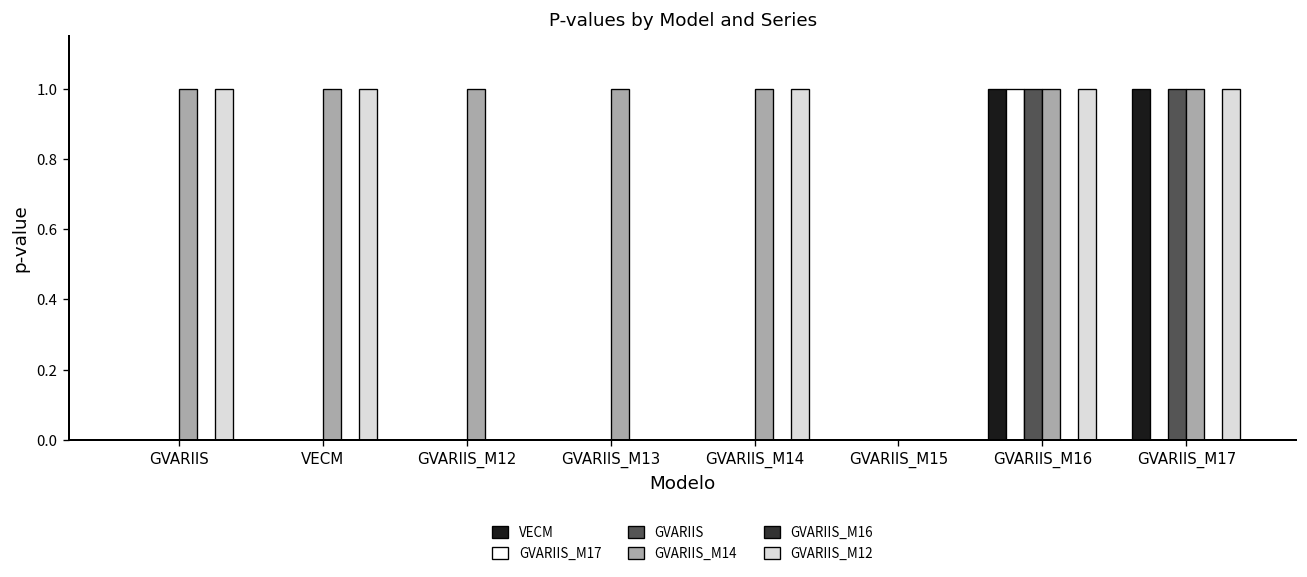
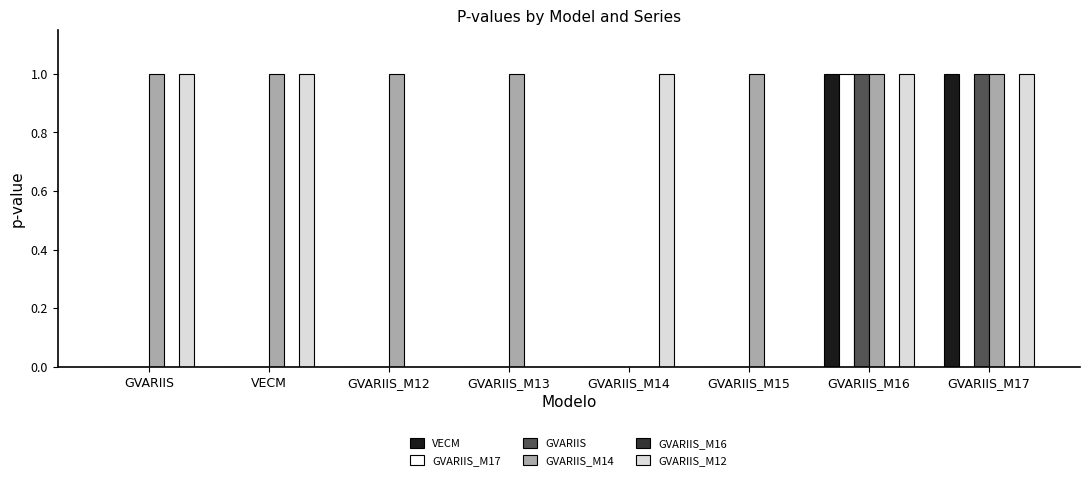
  {
    "GVARIIS_M14": {
      "GVARIIS": 1,
      "VECM": 1,
      "GVARIIS_M12": 1,
      "GVARIIS_M13": 1,
-     "GVARIIS_M14": 1,
-     "GVARIIS_M15": 0,
+     "GVARIIS_M14": 0,
+     "GVARIIS_M15": 1,
      "GVARIIS_M16": 1,
      "GVARIIS_M17": 1
    }
  }
